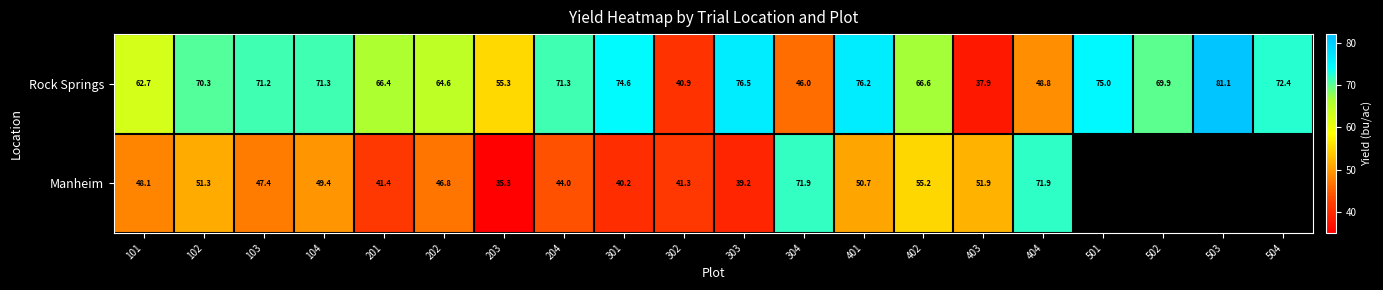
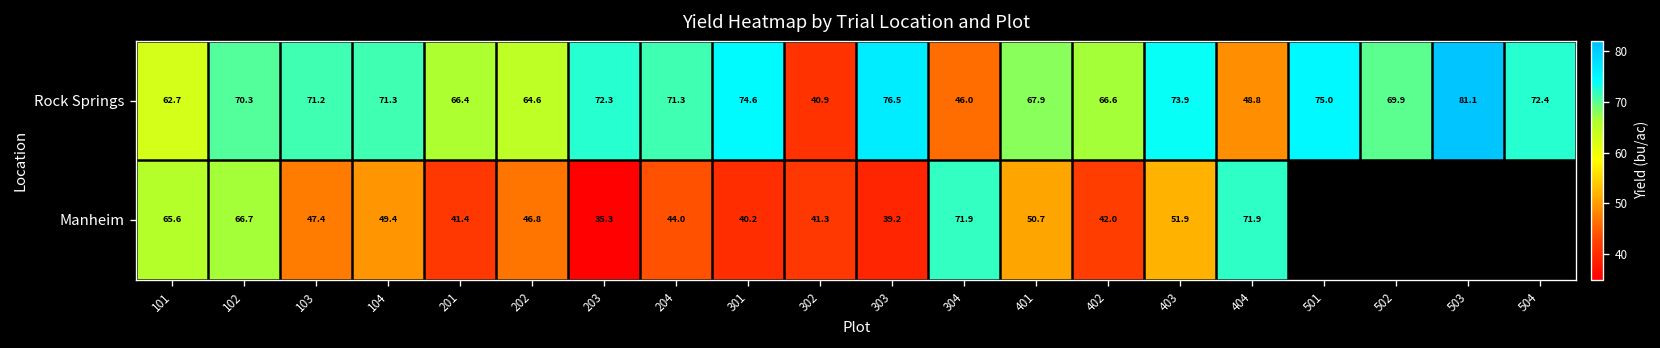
  {
    "Rock Springs": {
      "101": 62.7,
      "102": 70.3,
      "103": 71.2,
      "104": 71.3,
      "201": 66.4,
      "202": 64.6,
-     "203": 55.3,
+     "203": 72.3,
      "204": 71.3,
      "301": 74.6,
      "302": 40.9,
      "303": 76.5,
      "304": 46.0,
-     "401": 76.2,
+     "401": 67.9,
      "402": 66.6,
-     "403": 37.9,
+     "403": 73.9,
      "404": 48.8,
      "501": 75.0,
      "502": 69.9,
      "503": 81.1,
      "504": 72.4
    },
    "Manheim": {
-     "101": 48.1,
-     "102": 51.3,
+     "101": 65.6,
+     "102": 66.7,
      "103": 47.4,
      "104": 49.4,
      "201": 41.4,
      "202": 46.8,
      "203": 35.3,
      "204": 44.0,
      "301": 40.2,
      "302": 41.3,
      "303": 39.2,
      "304": 71.9,
      "401": 50.7,
-     "402": 55.2,
+     "402": 42.0,
      "403": 51.9,
      "404": 71.9
    }
  }
